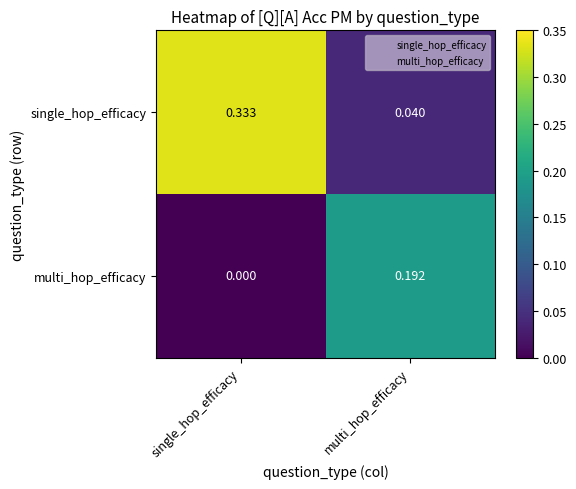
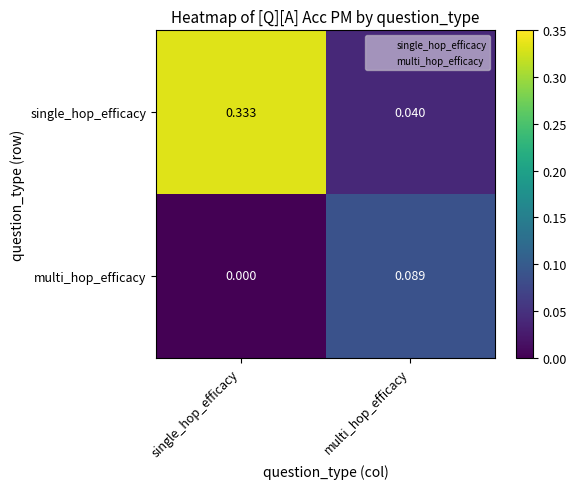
  {
    "single_hop_efficacy": {
      "single_hop_efficacy": 0.333,
      "multi_hop_efficacy": 0.040
    },
    "multi_hop_efficacy": {
      "single_hop_efficacy": 0.000,
-     "multi_hop_efficacy": 0.192
+     "multi_hop_efficacy": 0.089
    }
  }
